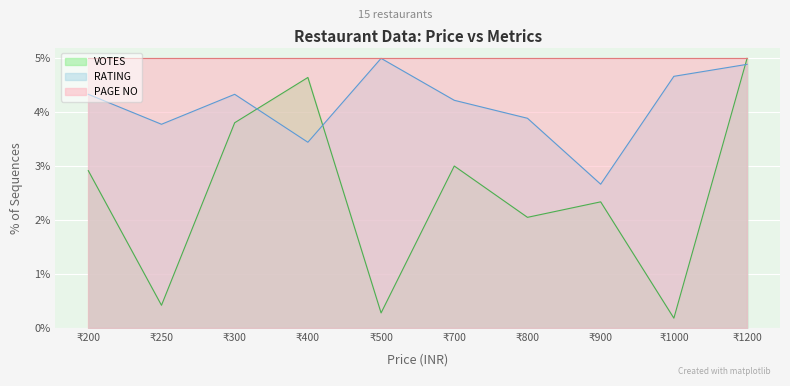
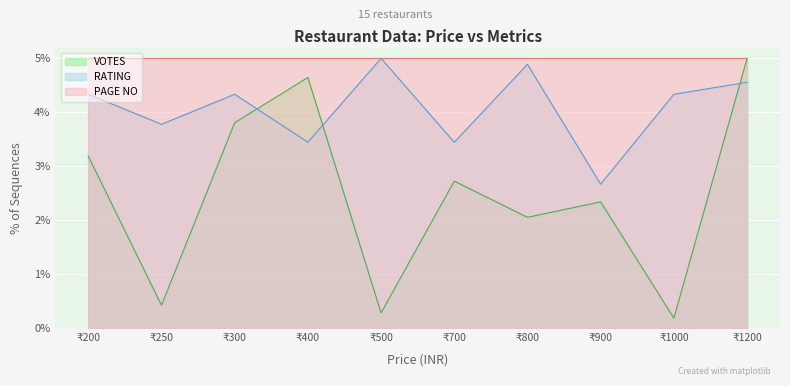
  {
    "VOTES": {
-     "₹200": "2.9%",
+     "₹200": "3.2%",
      "₹250": "0.4%",
      "₹300": "3.8%",
      "₹400": "4.6%",
      "₹500": "0.3%",
-     "₹700": "3.0%",
+     "₹700": "2.7%",
      "₹800": "2.1%",
      "₹900": "2.3%",
      "₹1000": "0.2%"
    },
    "RATING": {
      "₹250": "3.8%",
      "₹300": "4.3%",
      "₹400": "3.4%",
-     "₹700": "4.2%",
-     "₹800": "3.9%",
+     "₹700": "3.4%",
+     "₹800": "4.9%",
      "₹900": "2.7%",
-     "₹1000": "4.7%",
-     "₹1200": "4.9%"
+     "₹1000": "4.3%",
+     "₹1200": "4.6%"
    },
    "PAGE NO": {
      "₹250": "5.0%",
      "₹300": "5.0%",
      "₹400": "5.0%",
      "₹700": "5.0%",
      "₹800": "5.0%",
      "₹900": "5.0%",
      "₹1000": "5.0%"
    }
  }
